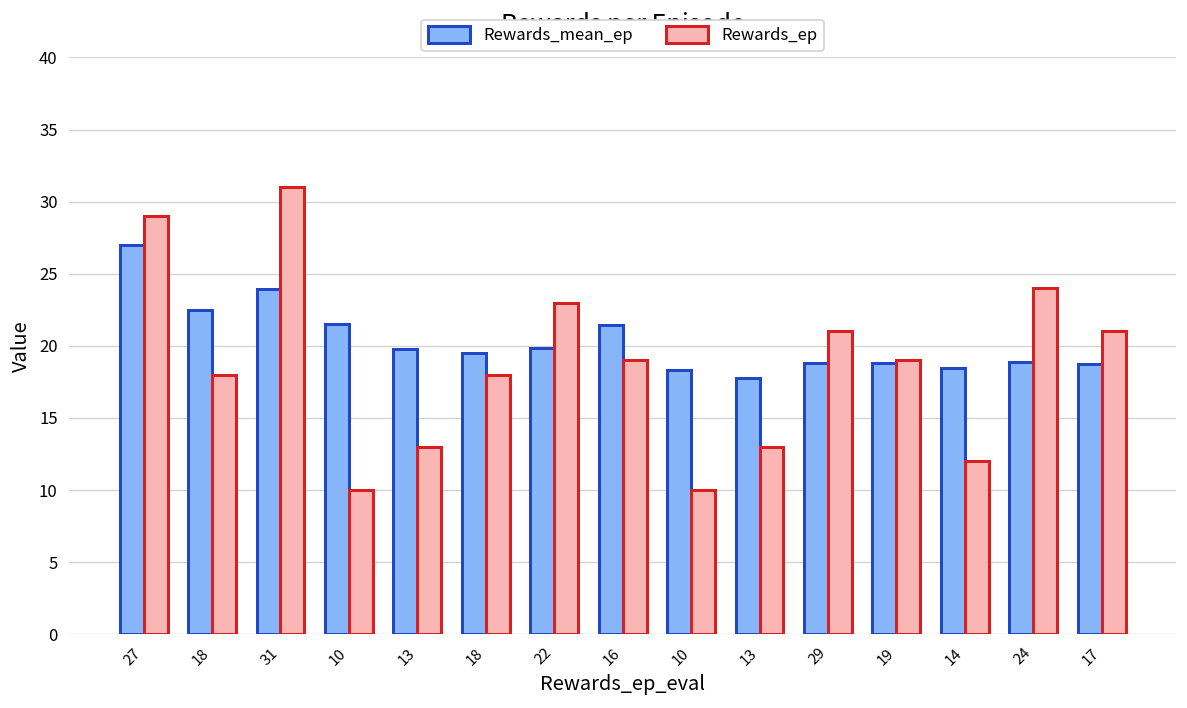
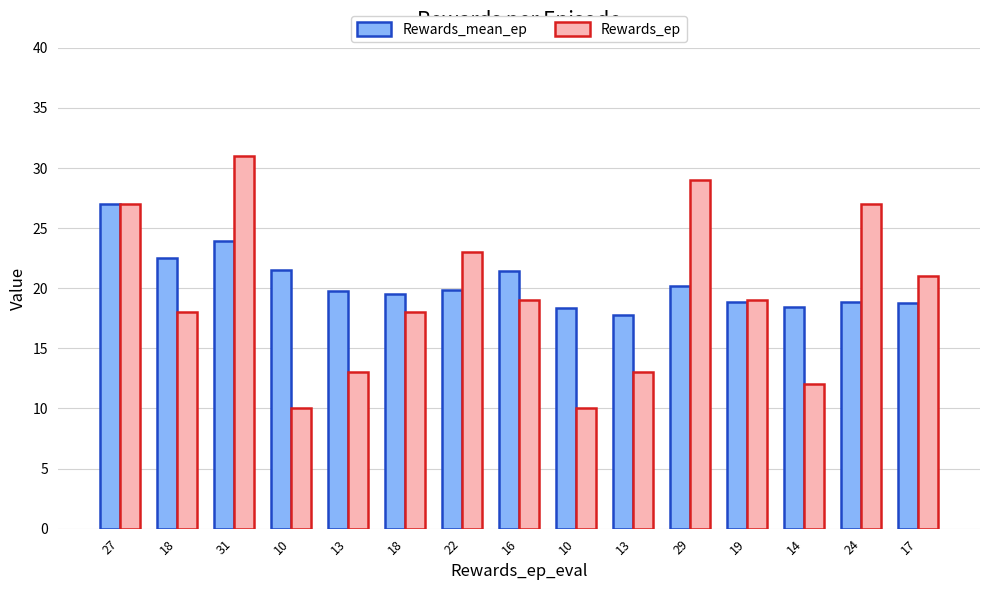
  {
    "Rewards_mean_ep": {
      "27": 27.0,
      "31": 24.0,
      "22": 19.9,
      "16": 21.5,
-     "29": 18.8,
+     "29": 20.2,
      "19": 18.8,
      "14": 18.5,
      "24": 18.9,
      "17": 18.7
    },
    "Rewards_ep": {
-     "27": 29,
+     "27": 27,
      "31": 31,
      "22": 23,
      "16": 19,
-     "29": 21,
+     "29": 29,
      "19": 19,
      "14": 12,
-     "24": 24,
+     "24": 27,
      "17": 21
    }
  }
